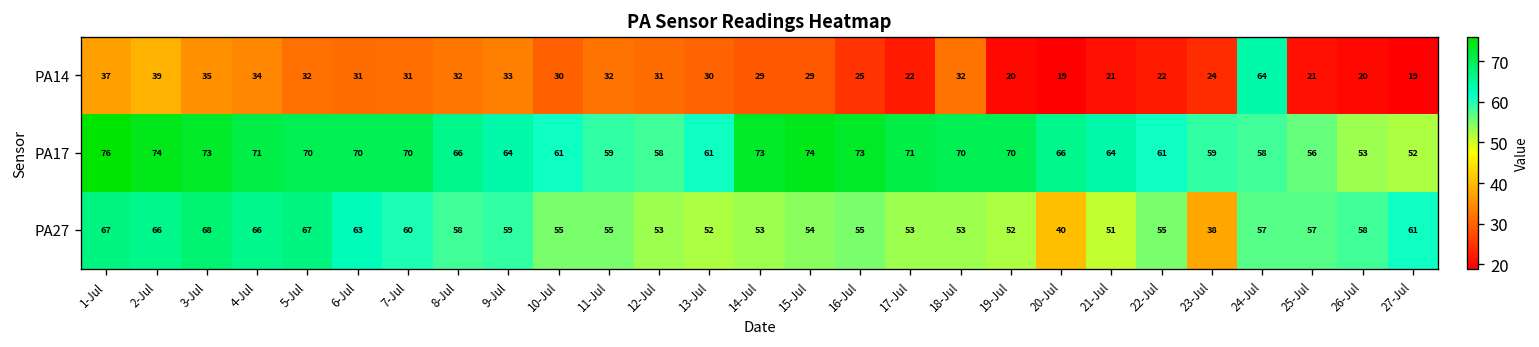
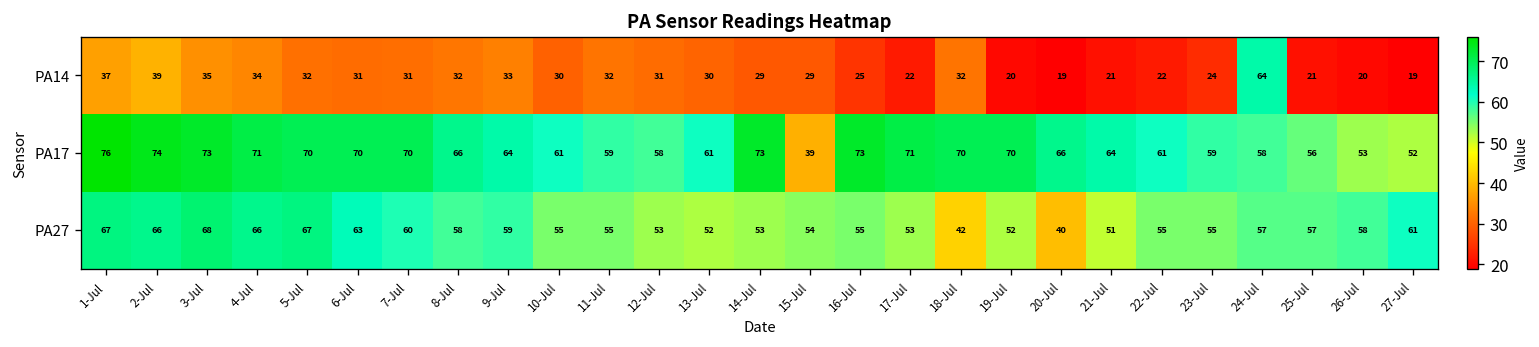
  {
    "PA14": {
      "1-Jul": 37,
      "2-Jul": 39,
      "3-Jul": 35,
      "4-Jul": 34,
      "5-Jul": 32,
      "6-Jul": 31,
      "7-Jul": 31,
      "8-Jul": 32,
      "9-Jul": 33,
      "10-Jul": 30,
      "11-Jul": 32,
      "12-Jul": 31,
      "13-Jul": 30,
      "14-Jul": 29,
      "15-Jul": 29,
      "16-Jul": 25,
      "17-Jul": 22,
      "18-Jul": 32,
      "19-Jul": 20,
      "20-Jul": 19,
      "21-Jul": 21,
      "22-Jul": 22,
      "23-Jul": 24,
      "24-Jul": 64,
      "25-Jul": 21,
      "26-Jul": 20,
      "27-Jul": 19
    },
    "PA17": {
      "1-Jul": 76,
      "2-Jul": 74,
      "3-Jul": 73,
      "4-Jul": 71,
      "5-Jul": 70,
      "6-Jul": 70,
      "7-Jul": 70,
      "8-Jul": 66,
      "9-Jul": 64,
      "10-Jul": 61,
      "11-Jul": 59,
      "12-Jul": 58,
      "13-Jul": 61,
      "14-Jul": 73,
-     "15-Jul": 74,
+     "15-Jul": 39,
      "16-Jul": 73,
      "17-Jul": 71,
      "18-Jul": 70,
      "19-Jul": 70,
      "20-Jul": 66,
      "21-Jul": 64,
      "22-Jul": 61,
      "23-Jul": 59,
      "24-Jul": 58,
      "25-Jul": 56,
      "26-Jul": 53,
      "27-Jul": 52
    },
    "PA27": {
      "1-Jul": 67,
      "2-Jul": 66,
      "3-Jul": 68,
      "4-Jul": 66,
      "5-Jul": 67,
      "6-Jul": 63,
      "7-Jul": 60,
      "8-Jul": 58,
      "9-Jul": 59,
      "10-Jul": 55,
      "11-Jul": 55,
      "12-Jul": 53,
      "13-Jul": 52,
      "14-Jul": 53,
      "15-Jul": 54,
      "16-Jul": 55,
      "17-Jul": 53,
-     "18-Jul": 53,
+     "18-Jul": 42,
      "19-Jul": 52,
      "20-Jul": 40,
      "21-Jul": 51,
      "22-Jul": 55,
-     "23-Jul": 38,
+     "23-Jul": 55,
      "24-Jul": 57,
      "25-Jul": 57,
      "26-Jul": 58,
      "27-Jul": 61
    }
  }
